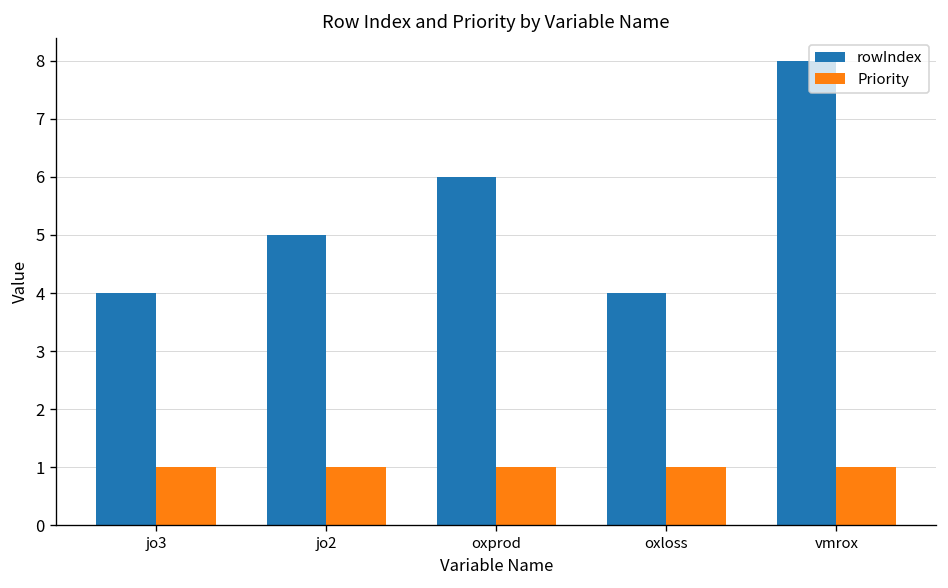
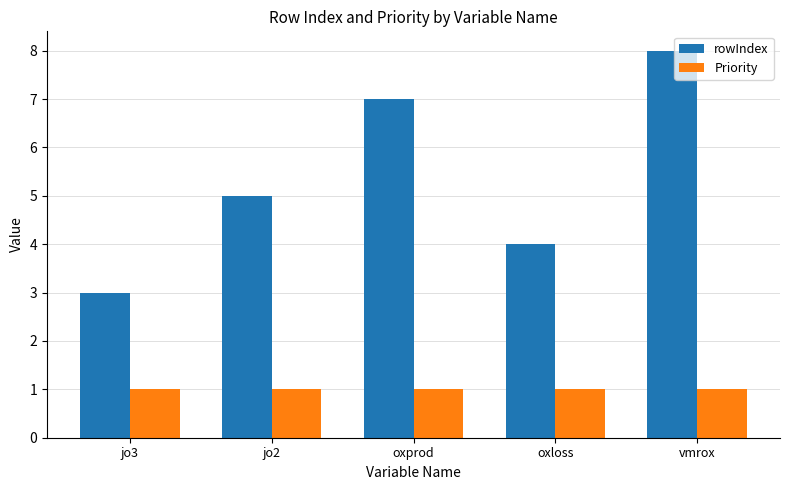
  {
    "rowIndex": {
-     "jo3": 4,
+     "jo3": 3,
      "jo2": 5,
-     "oxprod": 6,
+     "oxprod": 7,
      "oxloss": 4,
      "vmrox": 8
    },
    "Priority": {
      "jo3": 1,
      "jo2": 1,
      "oxprod": 1,
      "oxloss": 1,
      "vmrox": 1
    }
  }
